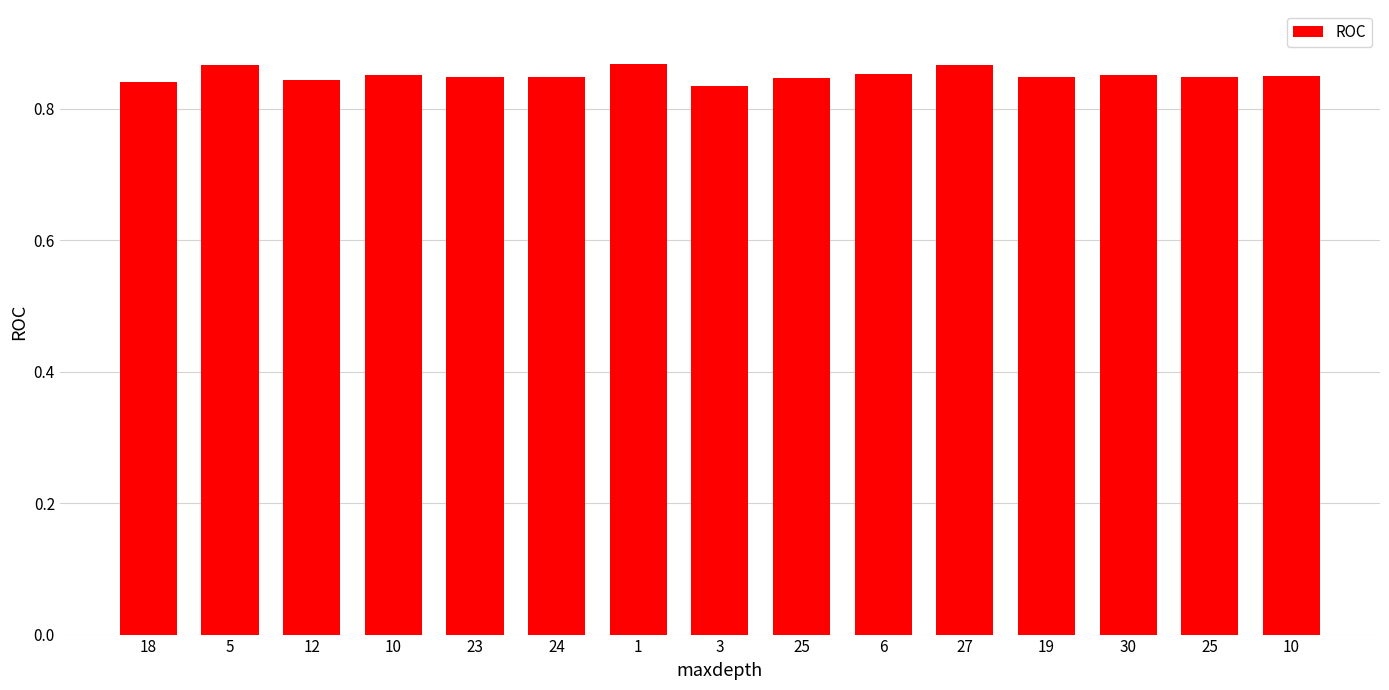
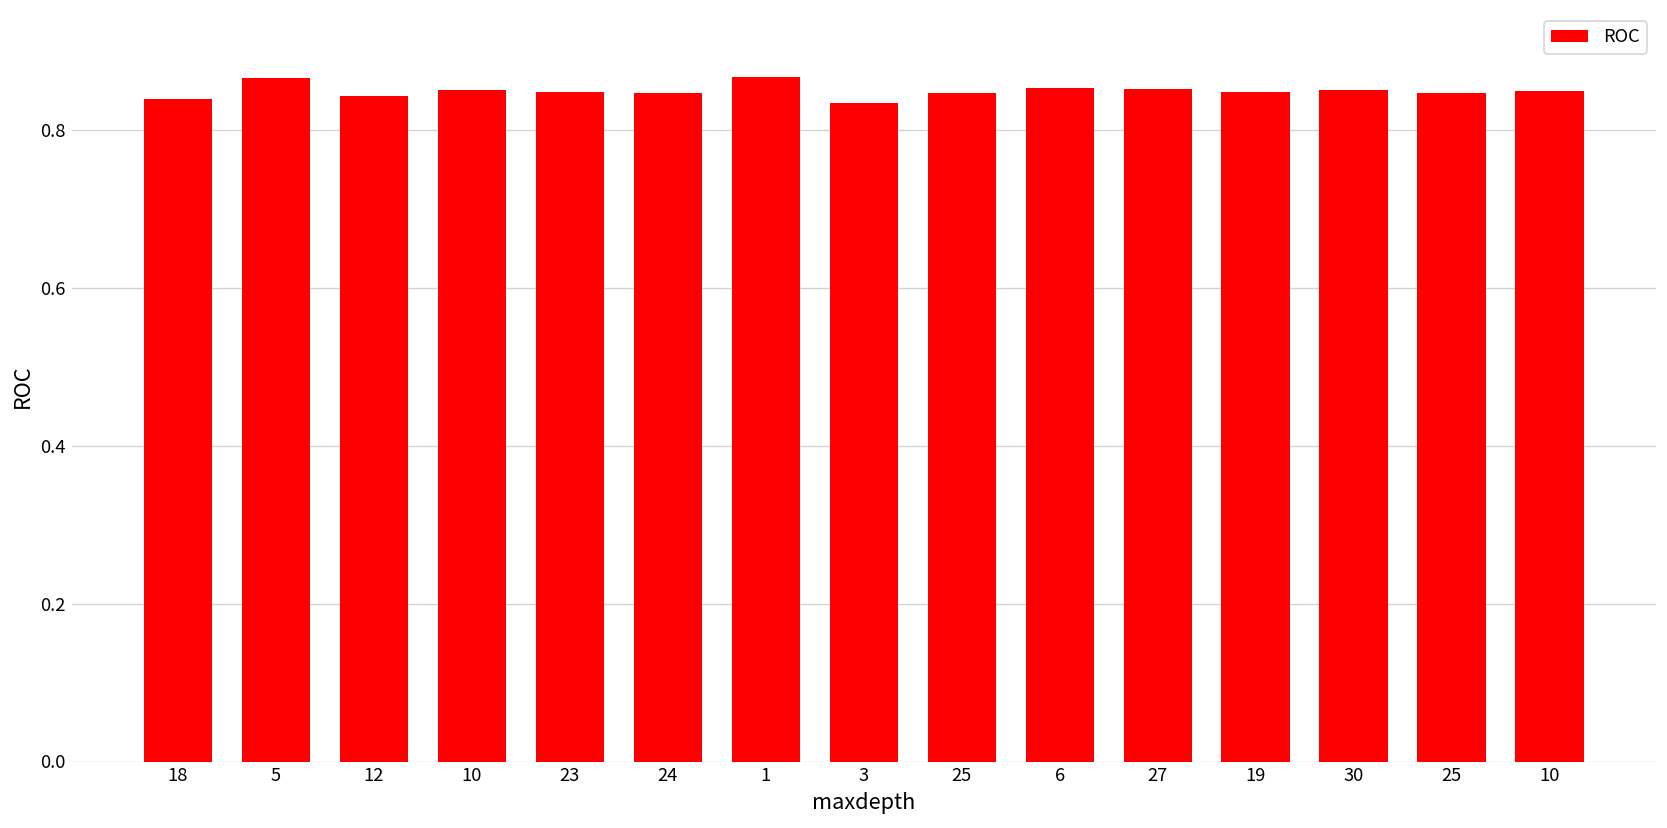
  {
    "18": 0.84,
    "5": 0.87,
    "12": 0.84,
    "23": 0.85,
    "24": 0.85,
    "1": 0.87,
    "3": 0.83,
    "6": 0.85,
-   "27": 0.87,
+   "27": 0.85,
    "19": 0.85,
    "30": 0.85
  }
